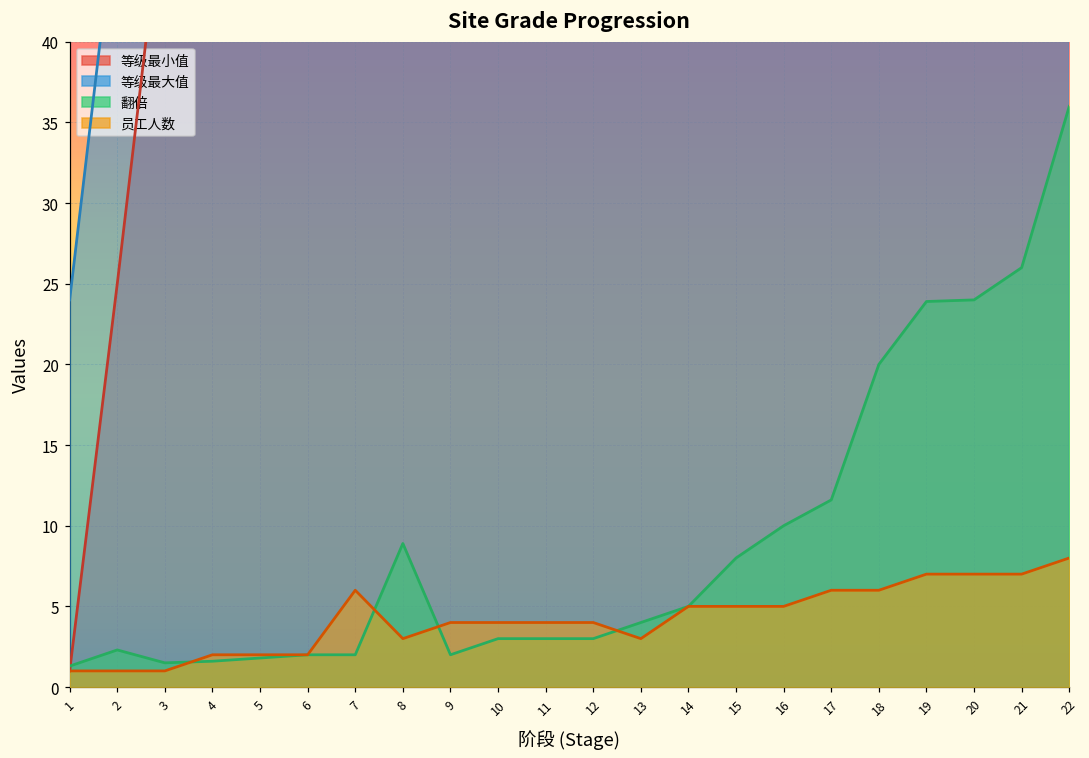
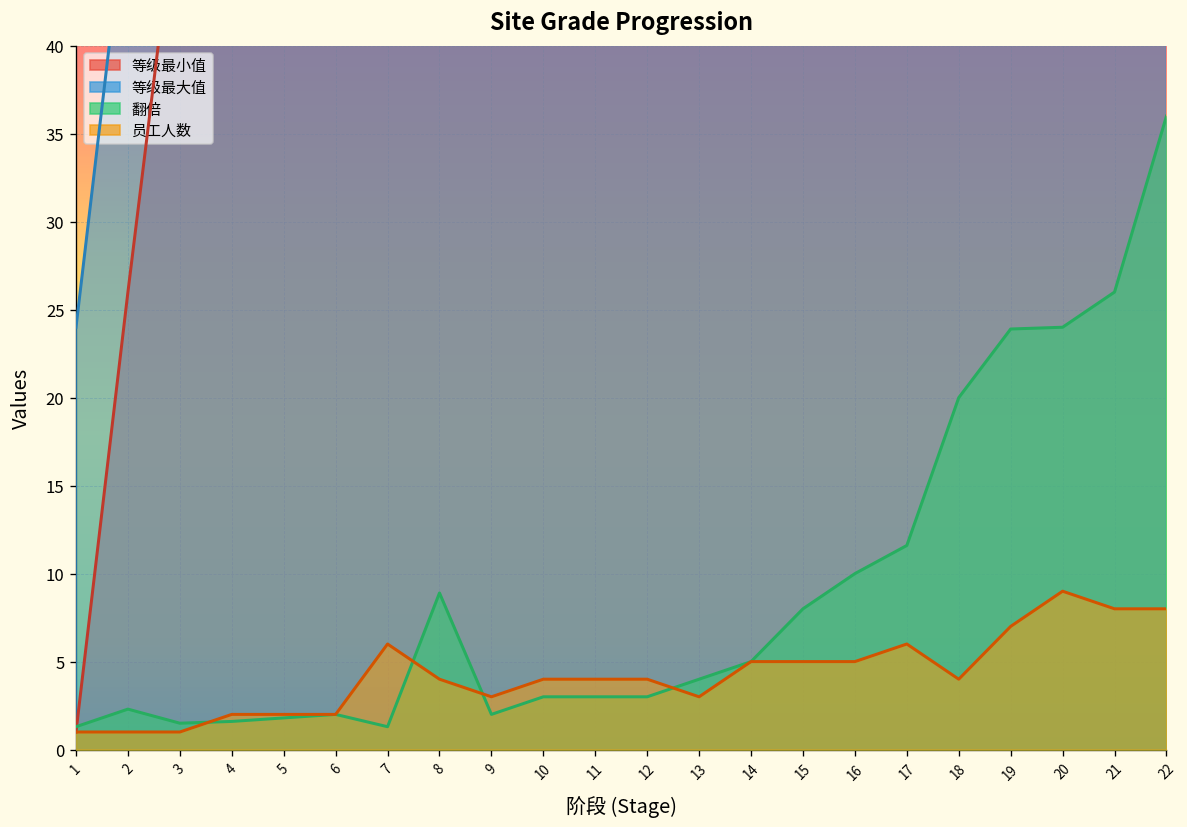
  {
    "等级最小值": {
-     "2": 25
+     "2": 26
    },
    "等级最大值": {
      "1": 24.0
    },
    "翻倍": {
      "1": 1.3,
      "2": 2.3,
      "3": 1.5,
      "4": 1.6,
      "5": 1.8,
-     "7": 2.0,
+     "7": 1.3,
      "8": 8.9,
      "9": 2.0,
      "10": 3.0,
      "11": 3.0,
      "12": 3.0,
      "13": 4.0,
      "15": 8.0,
      "16": 10.0,
      "17": 11.6,
      "18": 20.0,
      "19": 23.9,
      "20": 24.0,
      "21": 26.0,
      "22": 36.0
    },
    "员工人数": {
      "2": 1,
      "3": 1,
      "4": 2,
      "5": 2,
      "7": 6,
-     "8": 3,
-     "9": 4,
+     "8": 4,
+     "9": 3,
      "10": 4,
      "11": 4,
      "12": 4,
      "13": 3,
      "15": 5,
      "16": 5,
      "17": 6,
-     "18": 6,
+     "18": 4,
      "19": 7,
-     "20": 7,
-     "21": 7,
+     "20": 9,
+     "21": 8,
      "22": 8
    }
  }
